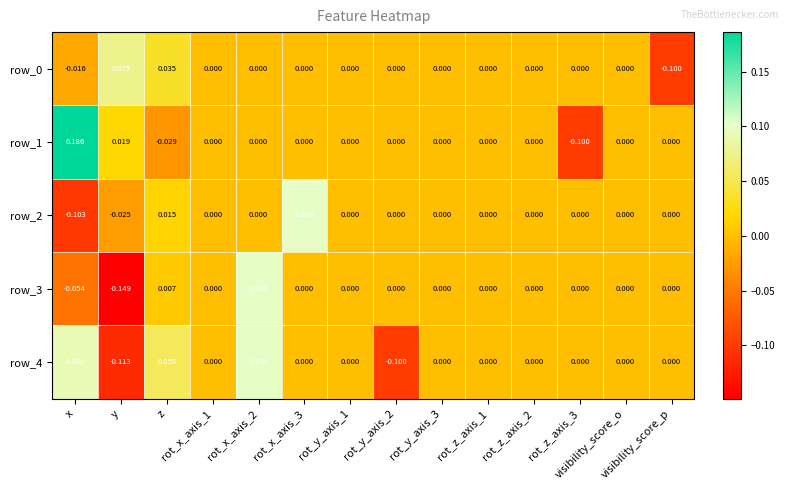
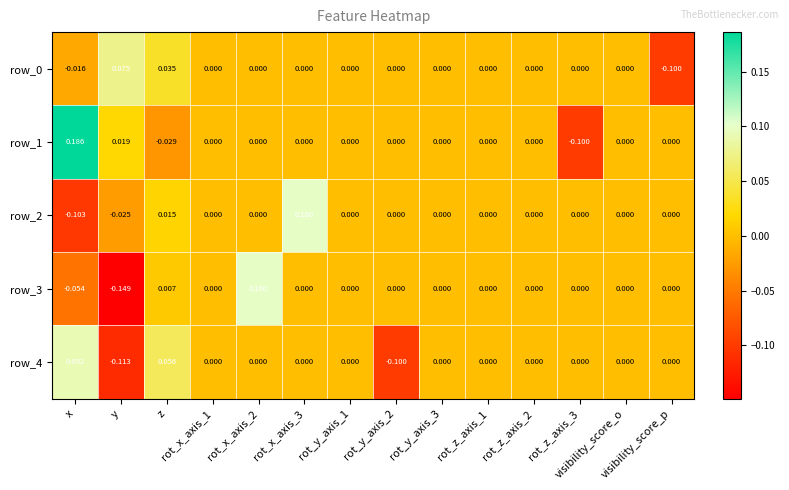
  {
    "row_0": {
      "x": -0.016,
      "y": 0.075,
      "z": 0.035,
      "rot_x_axis_1": 0.000,
      "rot_x_axis_2": 0.000,
      "rot_x_axis_3": 0.000,
      "rot_y_axis_1": 0.000,
      "rot_y_axis_2": 0.000,
      "rot_y_axis_3": 0.000,
      "rot_z_axis_1": 0.000,
      "rot_z_axis_2": 0.000,
      "rot_z_axis_3": 0.000,
      "visibility_score_o": 0.000,
      "visibility_score_p": -0.100
    },
    "row_1": {
      "x": 0.186,
      "y": 0.019,
      "z": -0.029,
      "rot_x_axis_1": 0.000,
      "rot_x_axis_2": 0.000,
      "rot_x_axis_3": 0.000,
      "rot_y_axis_1": 0.000,
      "rot_y_axis_2": 0.000,
      "rot_y_axis_3": 0.000,
      "rot_z_axis_1": 0.000,
      "rot_z_axis_2": 0.000,
      "rot_z_axis_3": -0.100,
      "visibility_score_o": 0.000,
      "visibility_score_p": 0.000
    },
    "row_2": {
      "x": -0.103,
      "y": -0.025,
      "z": 0.015,
      "rot_x_axis_1": 0.000,
      "rot_x_axis_2": 0.000,
      "rot_x_axis_3": 0.100,
      "rot_y_axis_1": 0.000,
      "rot_y_axis_2": 0.000,
      "rot_y_axis_3": 0.000,
      "rot_z_axis_1": 0.000,
      "rot_z_axis_2": 0.000,
      "rot_z_axis_3": 0.000,
      "visibility_score_o": 0.000,
      "visibility_score_p": 0.000
    },
    "row_3": {
      "x": -0.054,
      "y": -0.149,
      "z": 0.007,
      "rot_x_axis_1": 0.000,
      "rot_x_axis_2": 0.100,
      "rot_x_axis_3": 0.000,
      "rot_y_axis_1": 0.000,
      "rot_y_axis_2": 0.000,
      "rot_y_axis_3": 0.000,
      "rot_z_axis_1": 0.000,
      "rot_z_axis_2": 0.000,
      "rot_z_axis_3": 0.000,
      "visibility_score_o": 0.000,
      "visibility_score_p": 0.000
    },
    "row_4": {
      "x": 0.092,
      "y": -0.113,
      "z": 0.056,
      "rot_x_axis_1": 0.000,
-     "rot_x_axis_2": 0.100,
+     "rot_x_axis_2": 0.000,
      "rot_x_axis_3": 0.000,
      "rot_y_axis_1": 0.000,
      "rot_y_axis_2": -0.100,
      "rot_y_axis_3": 0.000,
      "rot_z_axis_1": 0.000,
      "rot_z_axis_2": 0.000,
      "rot_z_axis_3": 0.000,
      "visibility_score_o": 0.000,
      "visibility_score_p": 0.000
    }
  }
